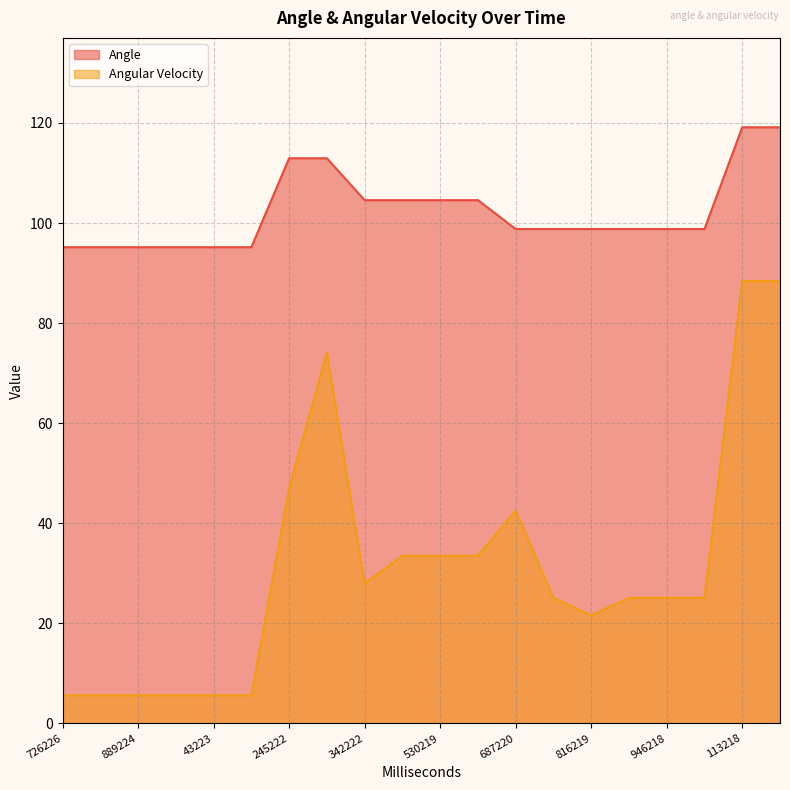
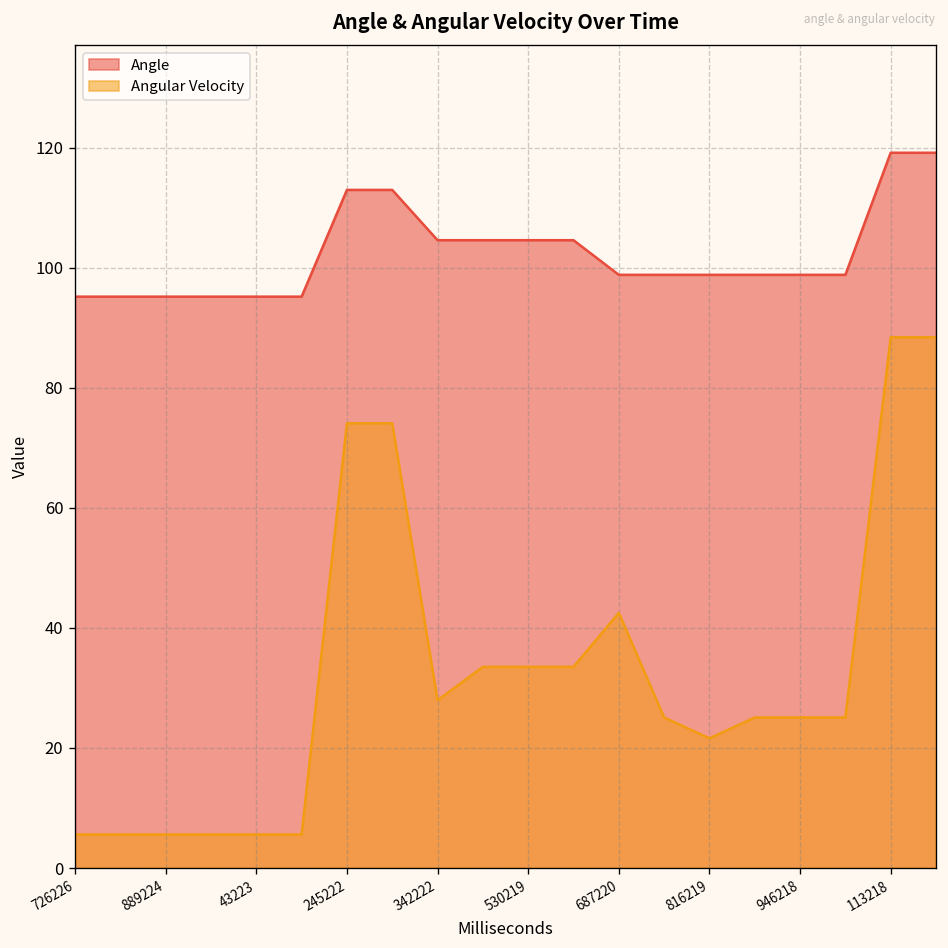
  {
    "Angle": {
      "726226": 95,
      "889224": 95,
      "43223": 95,
      "245222": 113,
      "342222": 105,
      "530219": 105,
      "687220": 99,
      "816219": 99,
      "946218": 99,
      "113218": 119
    },
    "Angular Velocity": {
      "726226": 6,
      "889224": 6,
      "43223": 6,
-     "245222": 47,
+     "245222": 74,
      "342222": 28,
      "530219": 34,
      "687220": 43,
      "816219": 22,
      "946218": 25,
      "113218": 88
    }
  }
